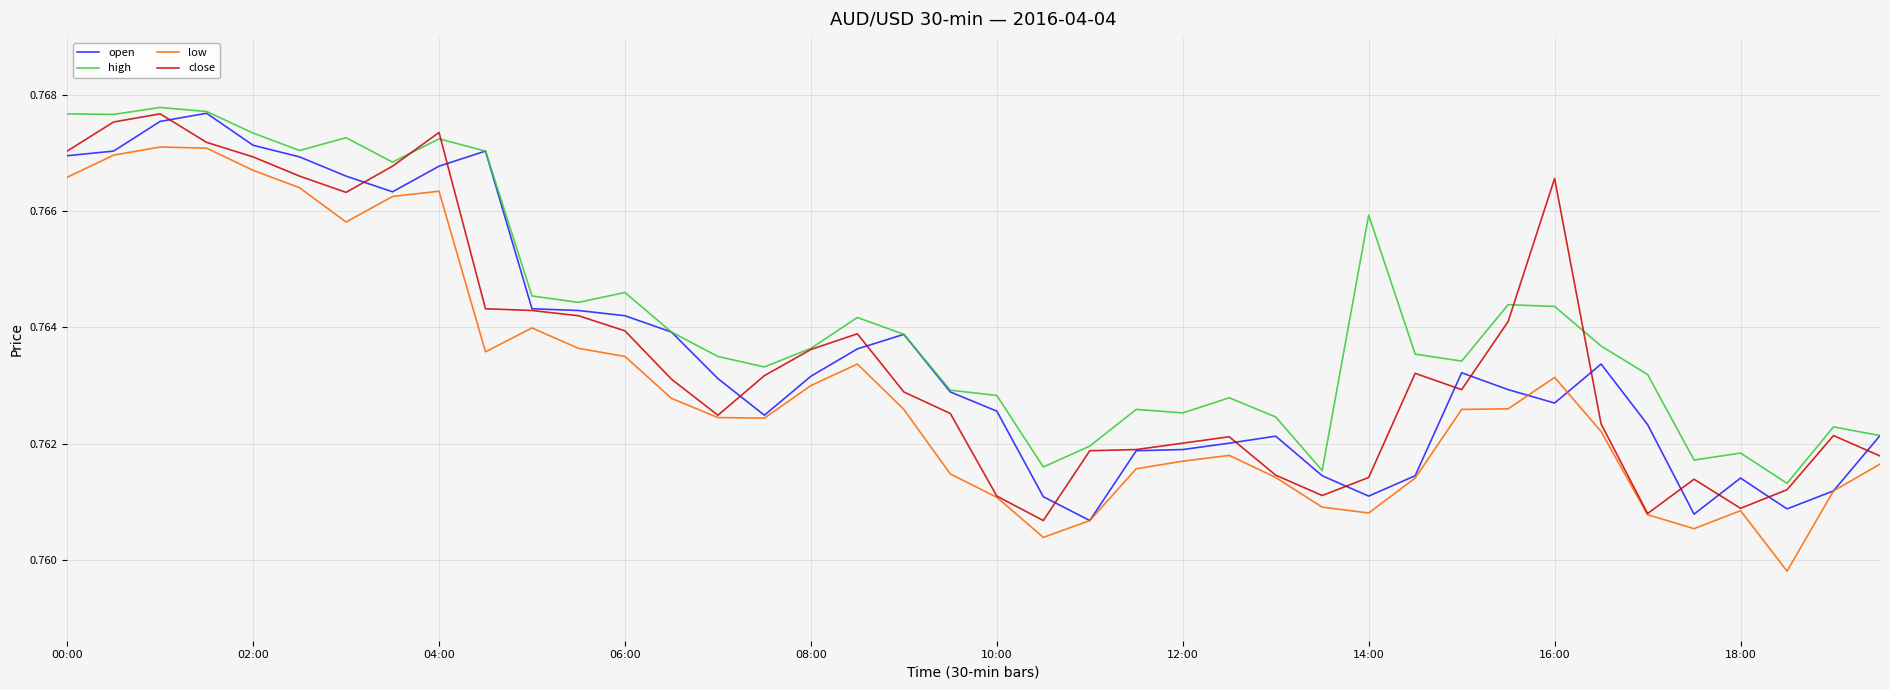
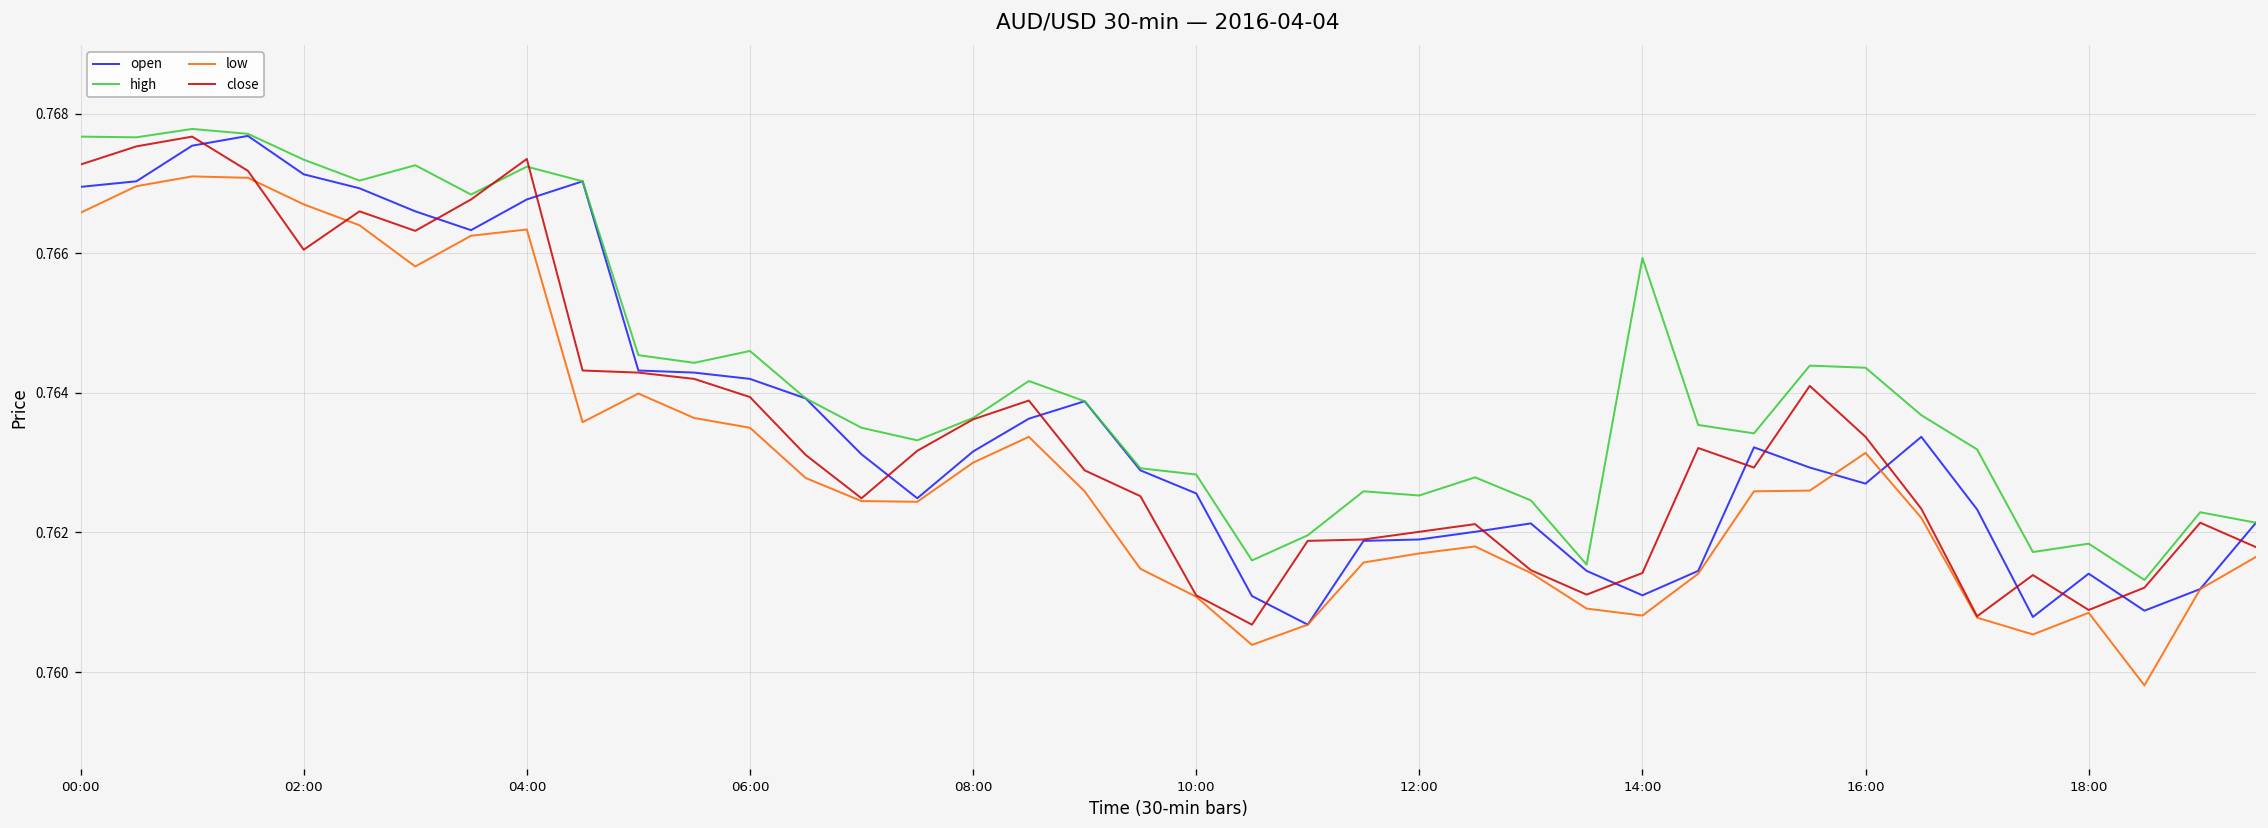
  {
    "open": {
      "00:00": 0.7670,
      "02:00": 0.7671,
      "04:00": 0.7668,
      "06:00": 0.7642,
      "08:00": 0.7632,
      "10:00": 0.7626,
      "12:00": 0.7619,
      "14:00": 0.7611,
      "16:00": 0.7627,
      "18:00": 0.7614
    },
    "high": {
      "00:00": 0.7677,
      "02:00": 0.7673,
      "04:00": 0.7672,
      "06:00": 0.7646,
      "10:00": 0.7628,
      "12:00": 0.7625,
      "14:00": 0.7659,
      "16:00": 0.7644,
      "18:00": 0.7618
    },
    "low": {
      "00:00": 0.7666,
      "02:00": 0.7667,
      "04:00": 0.7663,
      "06:00": 0.7635,
      "08:00": 0.7630,
      "12:00": 0.7617,
      "14:00": 0.7608,
      "16:00": 0.7631
    },
    "close": {
-     "00:00": 0.7670,
-     "02:00": 0.7669,
+     "00:00": 0.7673,
+     "02:00": 0.7661,
      "04:00": 0.7674,
      "06:00": 0.7639,
      "12:00": 0.7620,
      "14:00": 0.7614,
-     "16:00": 0.7666
+     "16:00": 0.7634
    }
  }
